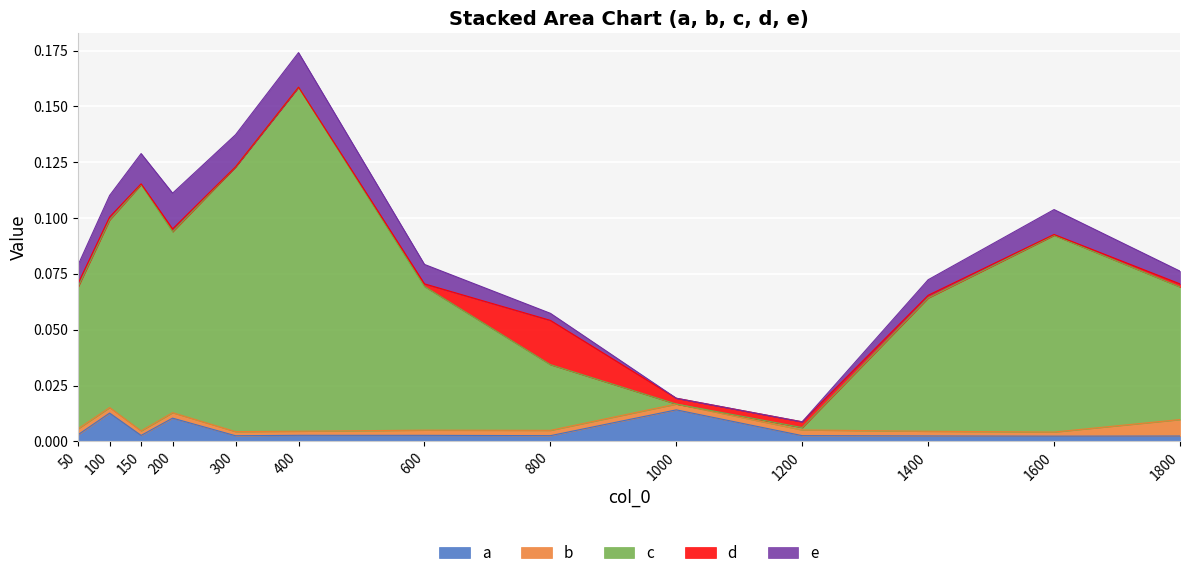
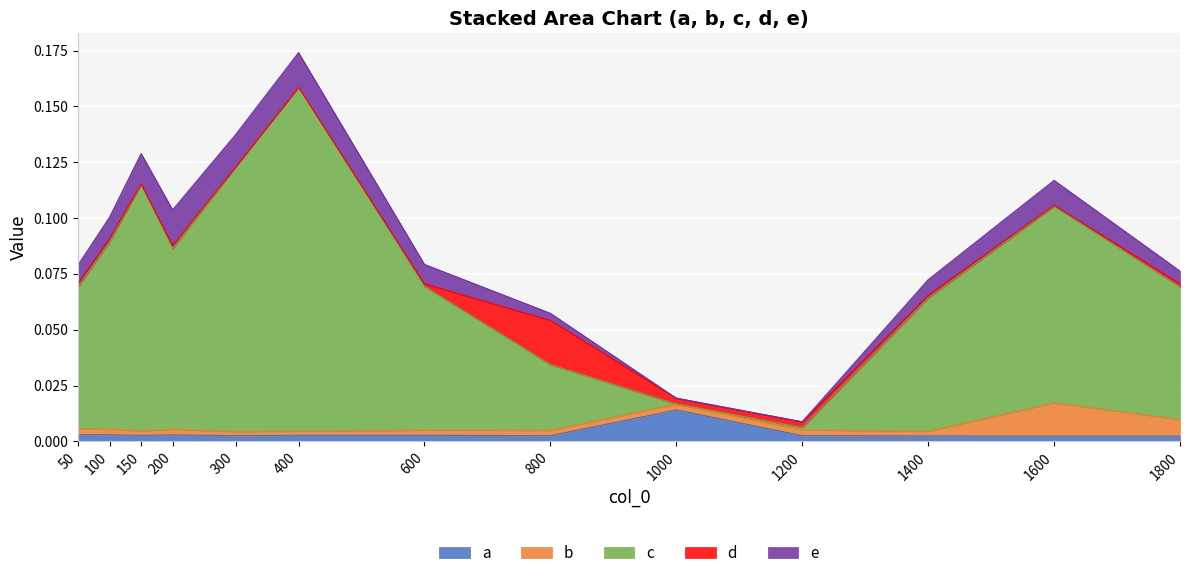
  {
    "a": {
      "50": 0.003,
-     "100": 0.013,
+     "100": 0.003,
      "150": 0.003,
-     "200": 0.010,
+     "200": 0.003,
      "300": 0.003,
      "400": 0.003,
      "600": 0.003,
      "800": 0.003,
      "1000": 0.014,
      "1200": 0.003,
      "1400": 0.002,
      "1600": 0.002,
      "1800": 0.002
    },
    "b": {
      "50": 0.003,
      "100": 0.002,
      "150": 0.002,
      "200": 0.002,
      "300": 0.002,
      "400": 0.002,
      "600": 0.002,
      "800": 0.002,
      "1400": 0.002,
-     "1600": 0.002,
+     "1600": 0.015,
      "1800": 0.007
    },
    "c": {
      "50": 0.064,
      "100": 0.084,
      "200": 0.081,
      "600": 0.064,
      "800": 0.029,
      "1400": 0.060,
      "1800": 0.059
    },
    "d": {
      "50": 0.002,
      "100": 0.001,
      "200": 0.001,
      "600": 0.001,
      "800": 0.020,
      "1400": 0.001,
      "1800": 0.001
    },
    "e": {
      "50": 0.008,
      "100": 0.010,
      "150": 0.014,
      "200": 0.016,
      "300": 0.014,
      "400": 0.015,
      "600": 0.009,
      "800": 0.003,
      "1400": 0.007,
      "1600": 0.011,
      "1800": 0.006
    }
  }
